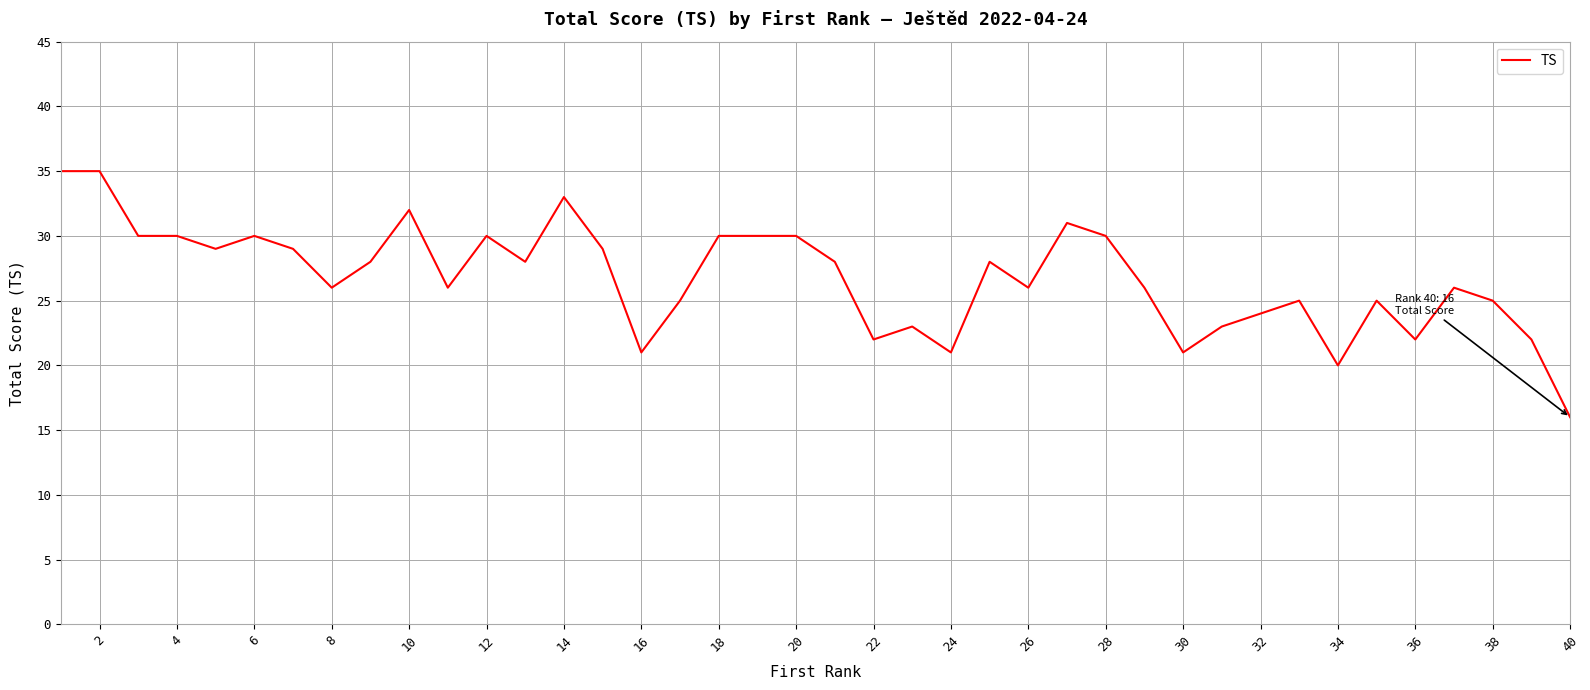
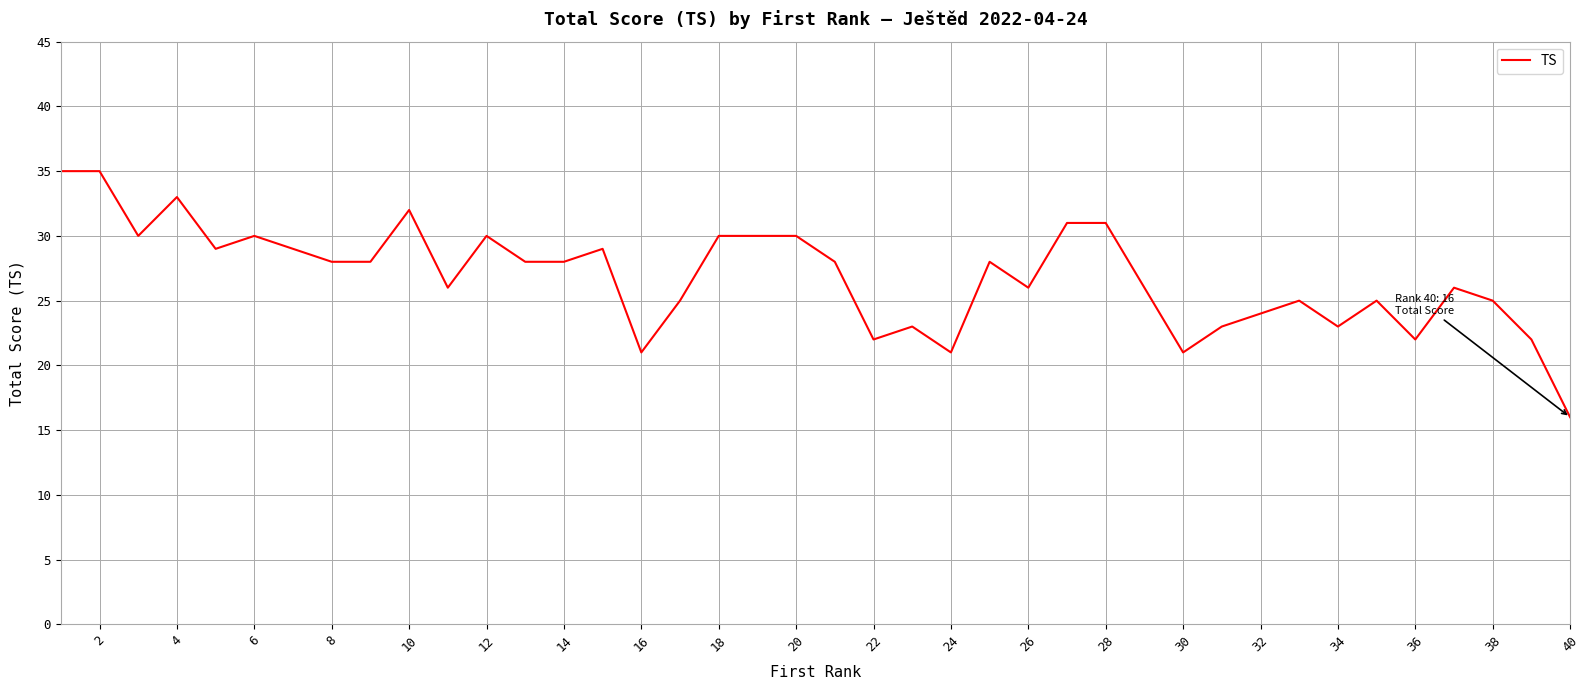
  {
    "2": 35,
-   "4": 30,
+   "4": 33,
    "6": 30,
-   "8": 26,
+   "8": 28,
    "10": 32,
    "12": 30,
-   "14": 33,
+   "14": 28,
    "16": 21,
    "18": 30,
    "20": 30,
    "22": 22,
    "24": 21,
    "26": 26,
-   "28": 30,
+   "28": 31,
    "30": 21,
    "32": 24,
-   "34": 20,
+   "34": 23,
    "40": 16
  }
